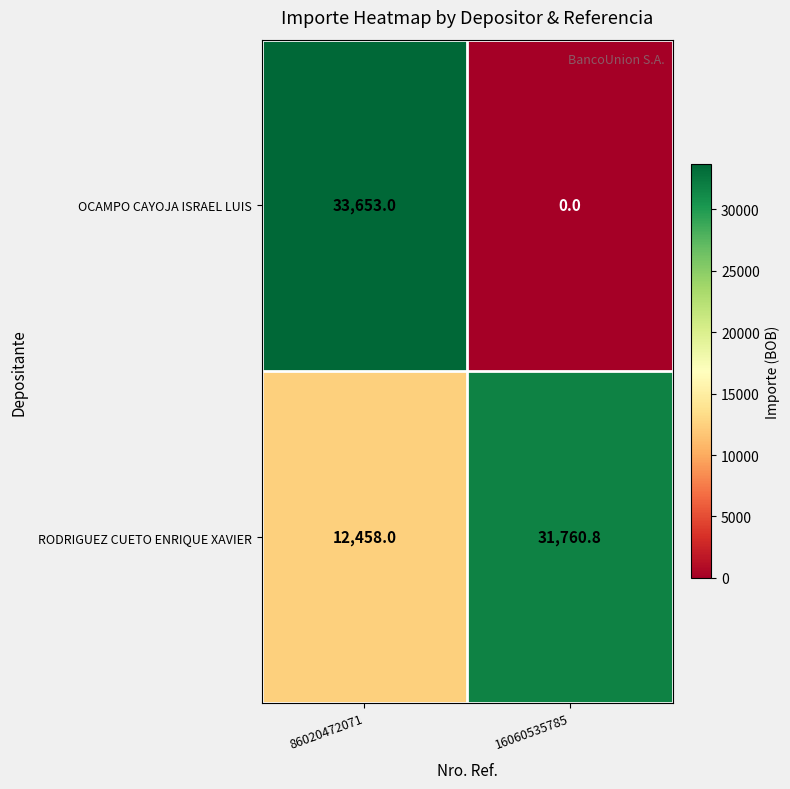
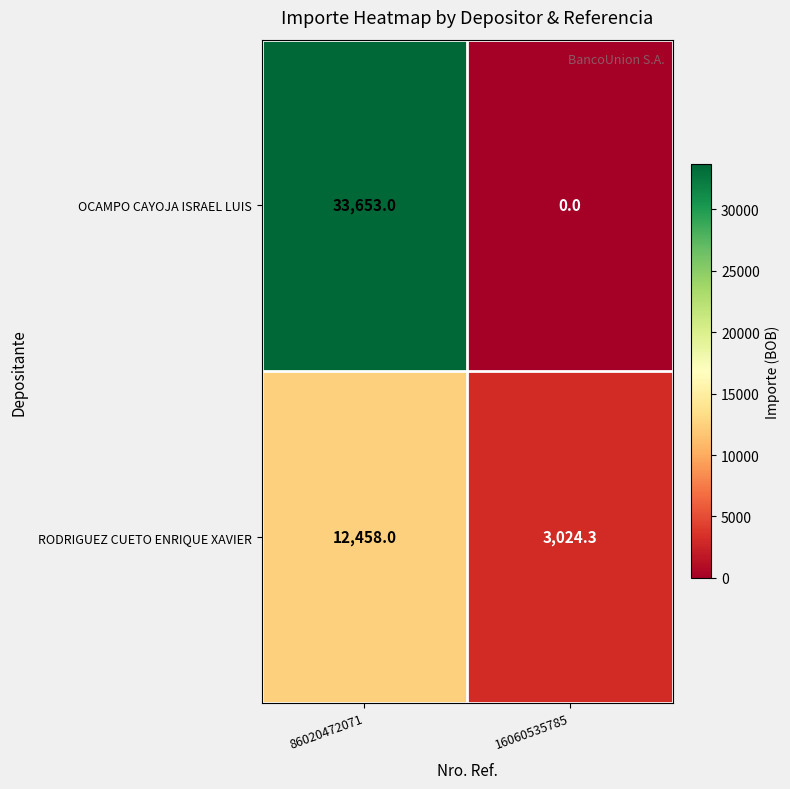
  {
    "OCAMPO CAYOJA ISRAEL LUIS": {
      "86020472071": "33,653.0"
    },
    "RODRIGUEZ CUETO ENRIQUE XAVIER": {
      "86020472071": "12,458.0",
-     "16060535785": "31,760.8"
+     "16060535785": "3,024.3"
    }
  }
